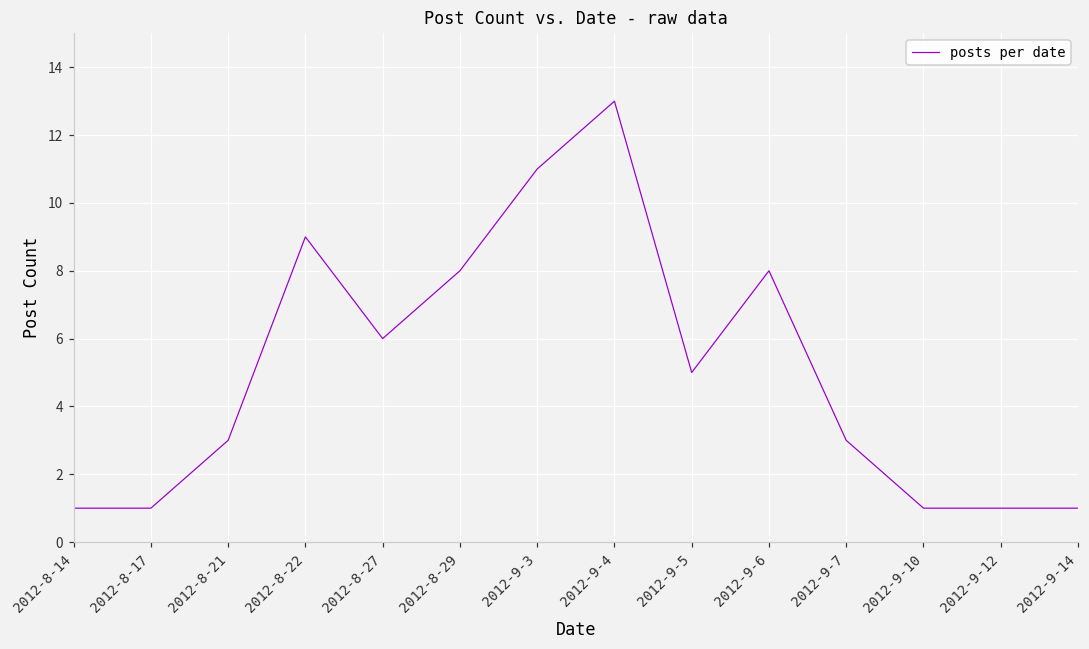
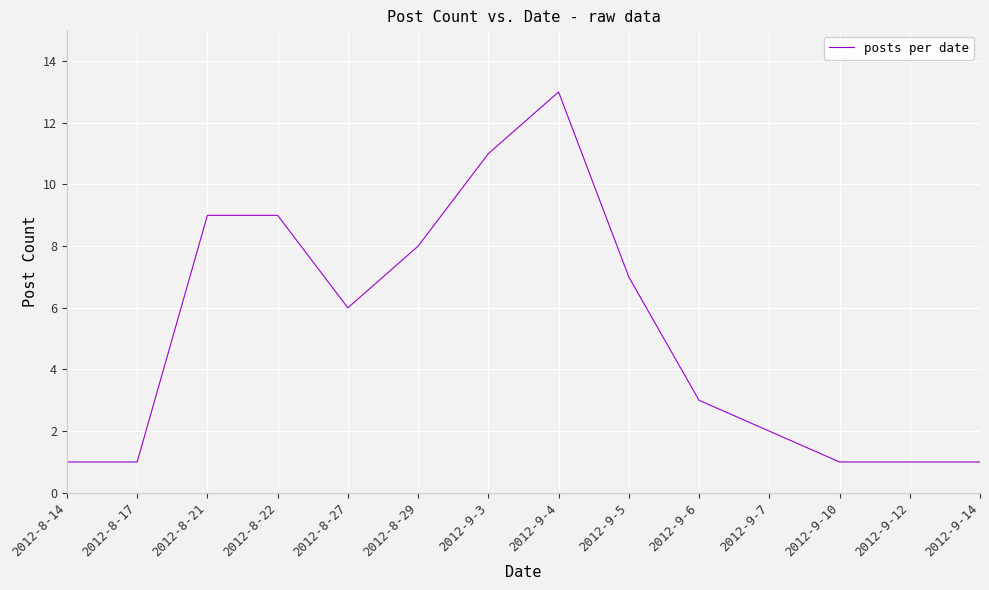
  {
    "2012-8-14": 1,
    "2012-8-17": 1,
-   "2012-8-21": 3,
+   "2012-8-21": 9,
    "2012-8-22": 9,
    "2012-8-27": 6,
    "2012-8-29": 8,
    "2012-9-3": 11,
    "2012-9-4": 13,
-   "2012-9-5": 5,
-   "2012-9-6": 8,
-   "2012-9-7": 3,
+   "2012-9-5": 7,
+   "2012-9-6": 3,
+   "2012-9-7": 2,
    "2012-9-10": 1,
    "2012-9-12": 1,
    "2012-9-14": 1
  }
